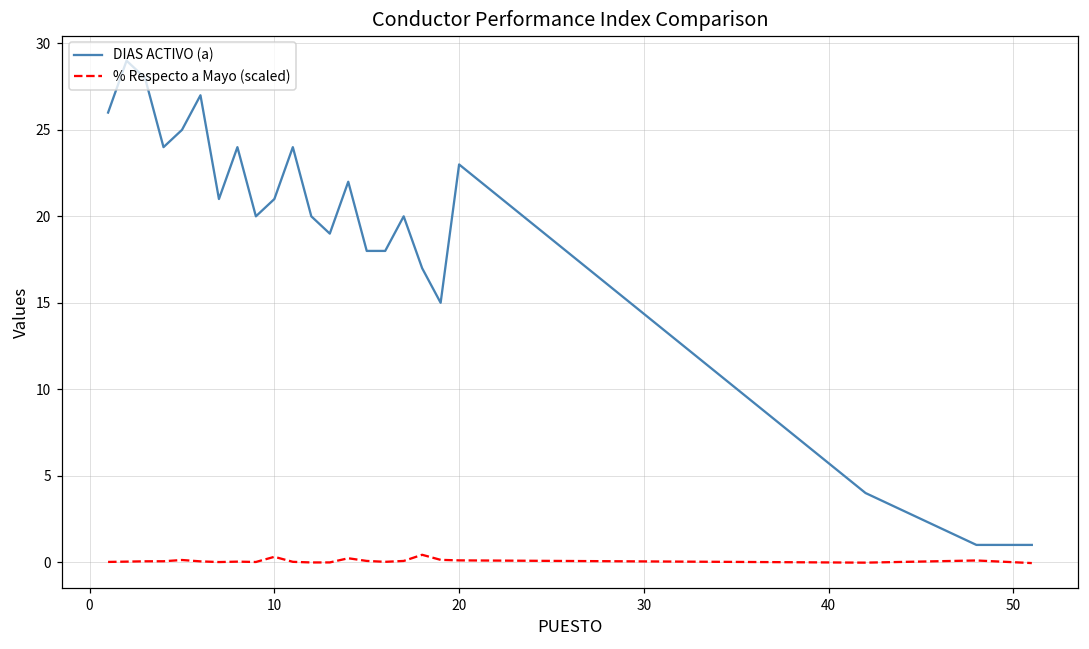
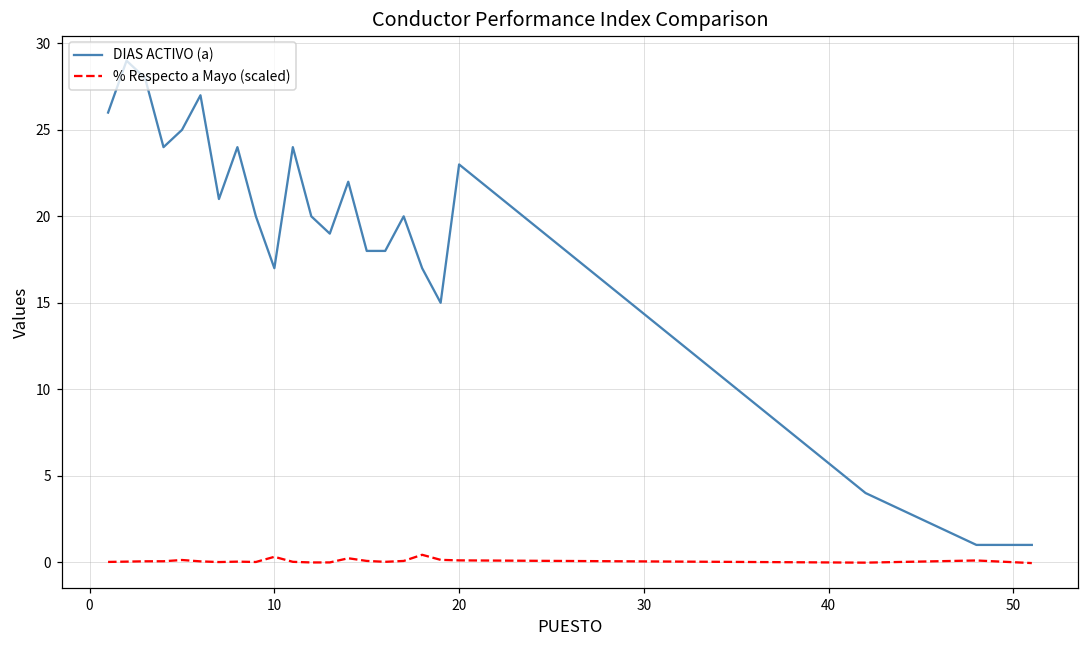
  {
    "DIAS ACTIVO (a)": {
-     "10": 21,
+     "10": 17,
      "20": 23
    },
    "% Respecto a Mayo (scaled)": {
      "10": 0.3,
      "20": 0
    }
  }
